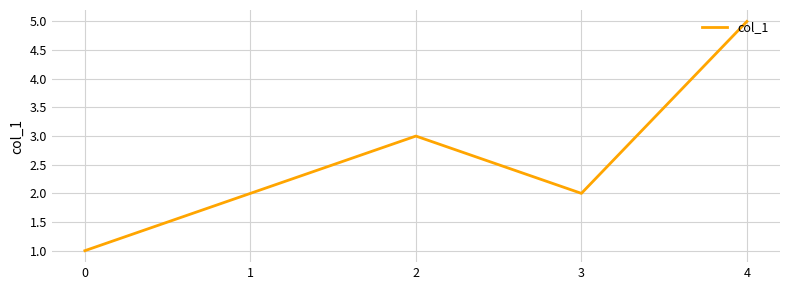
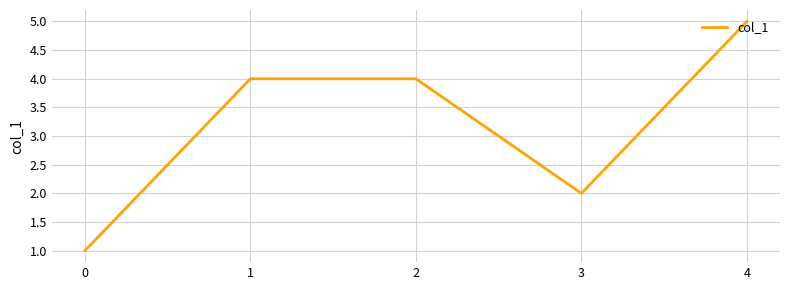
  {
    "0": 1,
-   "1": 2,
-   "2": 3,
+   "1": 4,
+   "2": 4,
    "3": 2,
    "4": 5
  }
